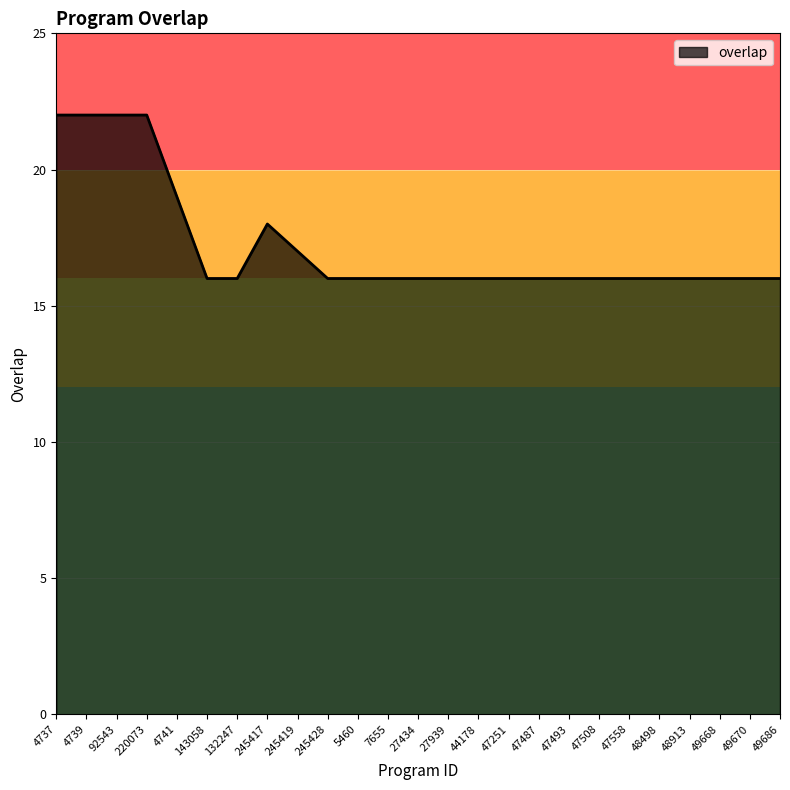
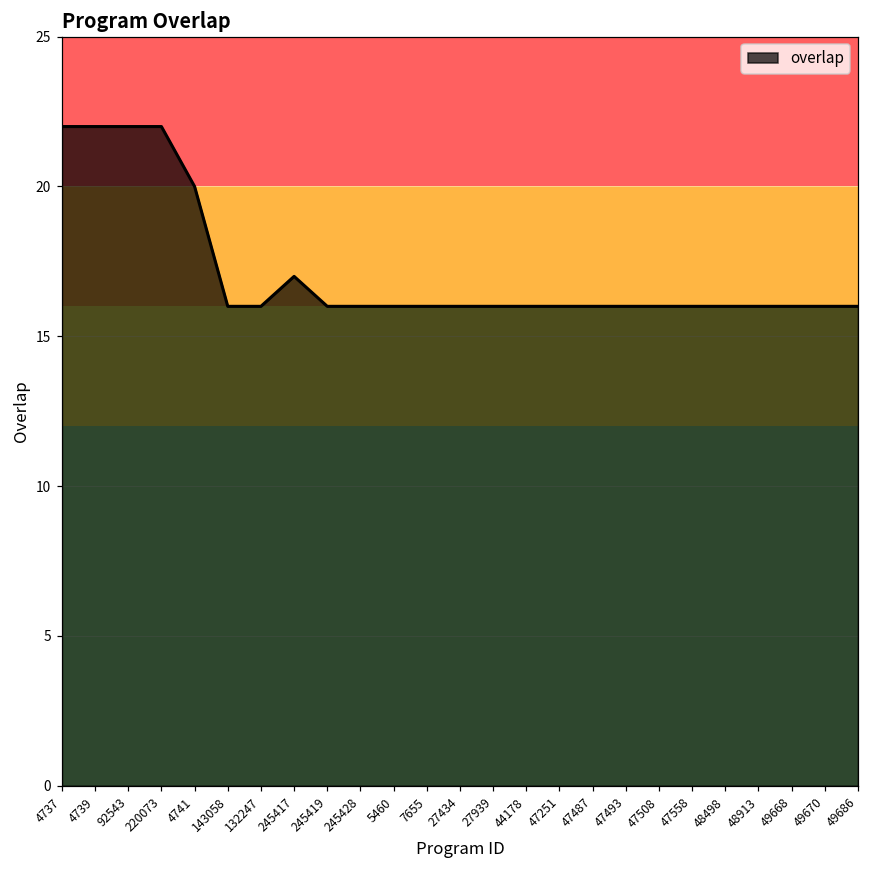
  {
    "4737": 22,
    "4739": 22,
    "92543": 22,
    "220073": 22,
-   "4741": 19,
+   "4741": 20,
    "143058": 16,
    "132247": 16,
-   "245417": 18,
-   "245419": 17,
+   "245417": 17,
+   "245419": 16,
    "245428": 16,
    "5460": 16,
    "7655": 16,
    "27434": 16,
    "27939": 16,
    "44178": 16,
    "47251": 16,
    "47487": 16,
    "47493": 16,
    "47508": 16,
    "47558": 16,
    "48498": 16,
    "48913": 16,
    "49668": 16,
    "49670": 16,
    "49686": 16
  }
